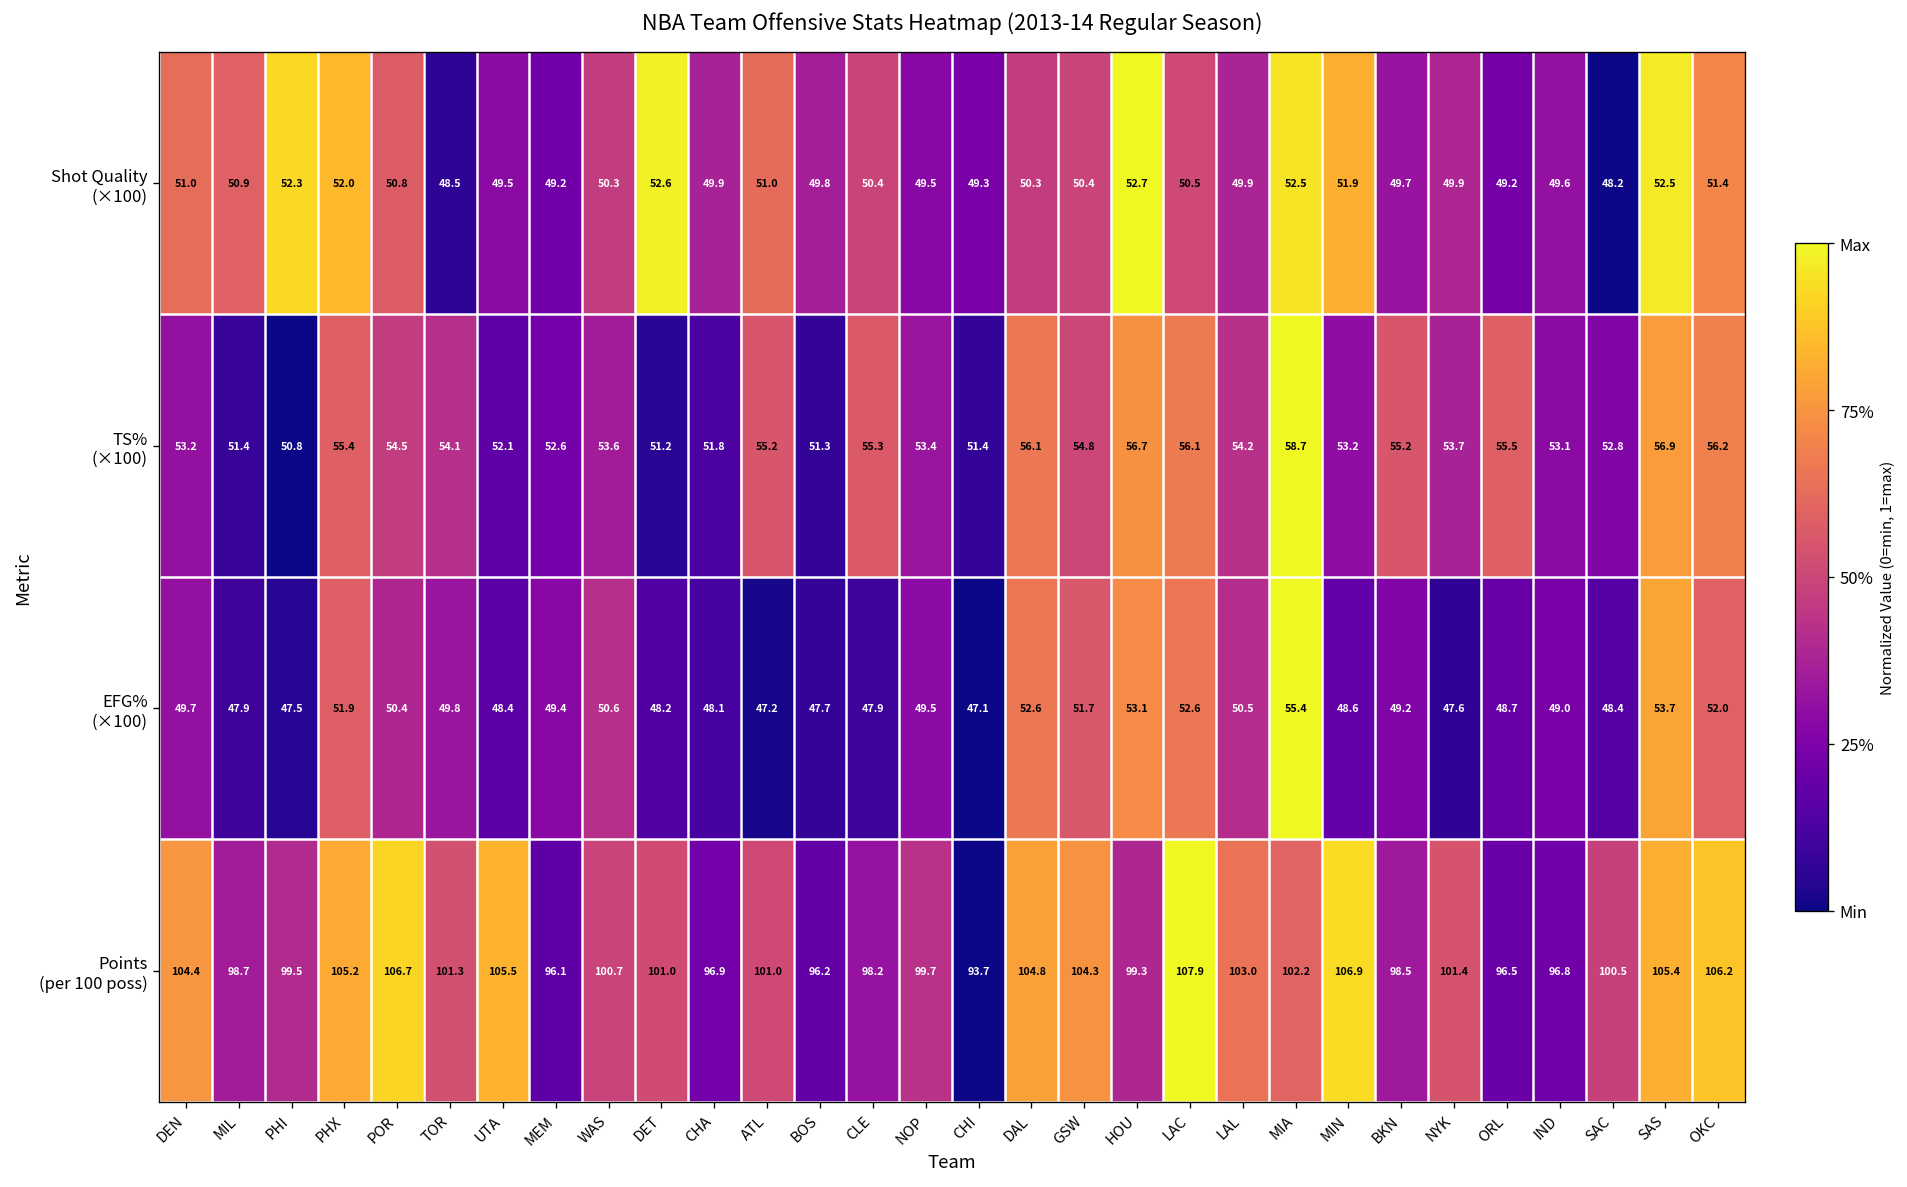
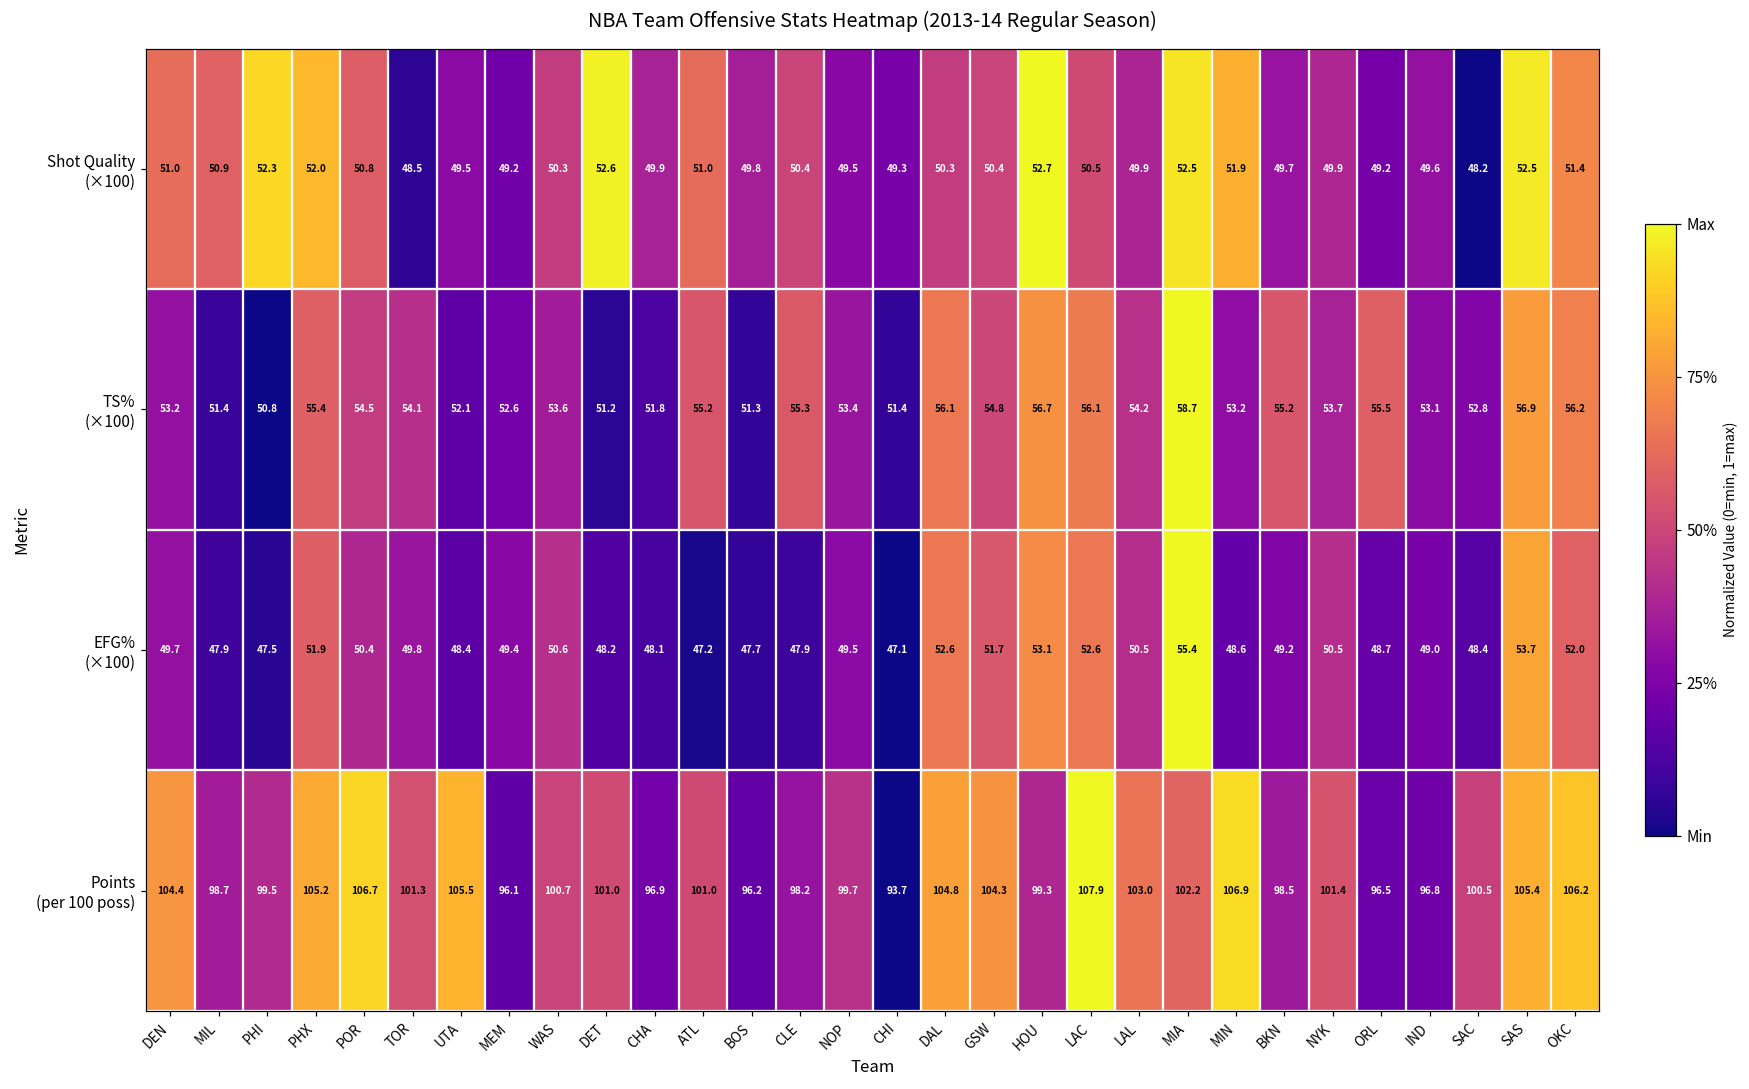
  {
    "Shot Quality (×100)": {
      "DEN": 51.0,
      "MIL": 50.9,
      "PHI": 52.3,
      "PHX": 52.0,
      "POR": 50.8,
      "TOR": 48.5,
      "UTA": 49.5,
      "MEM": 49.2,
      "WAS": 50.3,
      "DET": 52.6,
      "CHA": 49.9,
      "ATL": 51.0,
      "BOS": 49.8,
      "CLE": 50.4,
      "NOP": 49.5,
      "CHI": 49.3,
      "DAL": 50.3,
      "GSW": 50.4,
      "HOU": 52.7,
      "LAC": 50.5,
      "LAL": 49.9,
      "MIA": 52.5,
      "MIN": 51.9,
      "BKN": 49.7,
      "NYK": 49.9,
      "ORL": 49.2,
      "IND": 49.6,
      "SAC": 48.2,
      "SAS": 52.5,
      "OKC": 51.4
    },
    "TS% (×100)": {
      "DEN": 53.2,
      "MIL": 51.4,
      "PHI": 50.8,
      "PHX": 55.4,
      "POR": 54.5,
      "TOR": 54.1,
      "UTA": 52.1,
      "MEM": 52.6,
      "WAS": 53.6,
      "DET": 51.2,
      "CHA": 51.8,
      "ATL": 55.2,
      "BOS": 51.3,
      "CLE": 55.3,
      "NOP": 53.4,
      "CHI": 51.4,
      "DAL": 56.1,
      "GSW": 54.8,
      "HOU": 56.7,
      "LAC": 56.1,
      "LAL": 54.2,
      "MIA": 58.7,
      "MIN": 53.2,
      "BKN": 55.2,
      "NYK": 53.7,
      "ORL": 55.5,
      "IND": 53.1,
      "SAC": 52.8,
      "SAS": 56.9,
      "OKC": 56.2
    },
    "EFG% (×100)": {
      "DEN": 49.7,
      "MIL": 47.9,
      "PHI": 47.5,
      "PHX": 51.9,
      "POR": 50.4,
      "TOR": 49.8,
      "UTA": 48.4,
      "MEM": 49.4,
      "WAS": 50.6,
      "DET": 48.2,
      "CHA": 48.1,
      "ATL": 47.2,
      "BOS": 47.7,
      "CLE": 47.9,
      "NOP": 49.5,
      "CHI": 47.1,
      "DAL": 52.6,
      "GSW": 51.7,
      "HOU": 53.1,
      "LAC": 52.6,
      "LAL": 50.5,
      "MIA": 55.4,
      "MIN": 48.6,
      "BKN": 49.2,
-     "NYK": 47.6,
+     "NYK": 50.5,
      "ORL": 48.7,
      "IND": 49.0,
      "SAC": 48.4,
      "SAS": 53.7,
      "OKC": 52.0
    },
    "Points (per 100 poss)": {
      "DEN": 104.4,
      "MIL": 98.7,
      "PHI": 99.5,
      "PHX": 105.2,
      "POR": 106.7,
      "TOR": 101.3,
      "UTA": 105.5,
      "MEM": 96.1,
      "WAS": 100.7,
      "DET": 101.0,
      "CHA": 96.9,
      "ATL": 101.0,
      "BOS": 96.2,
      "CLE": 98.2,
      "NOP": 99.7,
      "CHI": 93.7,
      "DAL": 104.8,
      "GSW": 104.3,
      "HOU": 99.3,
      "LAC": 107.9,
      "LAL": 103.0,
      "MIA": 102.2,
      "MIN": 106.9,
      "BKN": 98.5,
      "NYK": 101.4,
      "ORL": 96.5,
      "IND": 96.8,
      "SAC": 100.5,
      "SAS": 105.4,
      "OKC": 106.2
    }
  }
